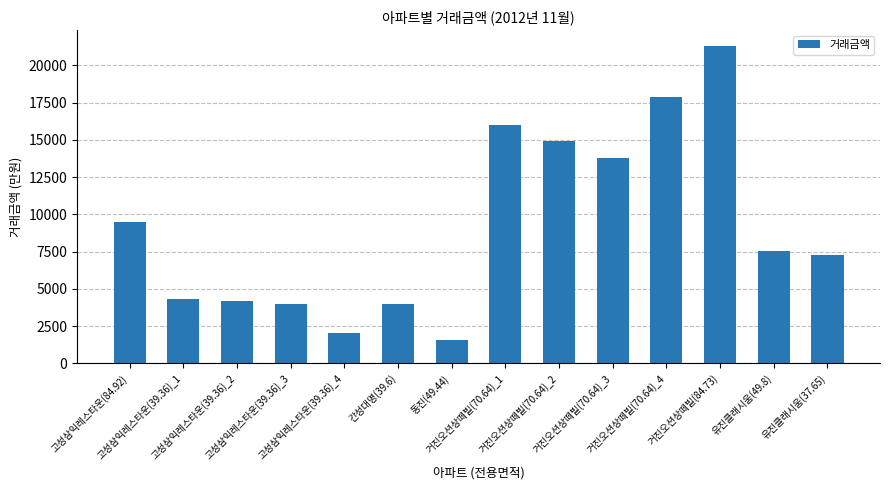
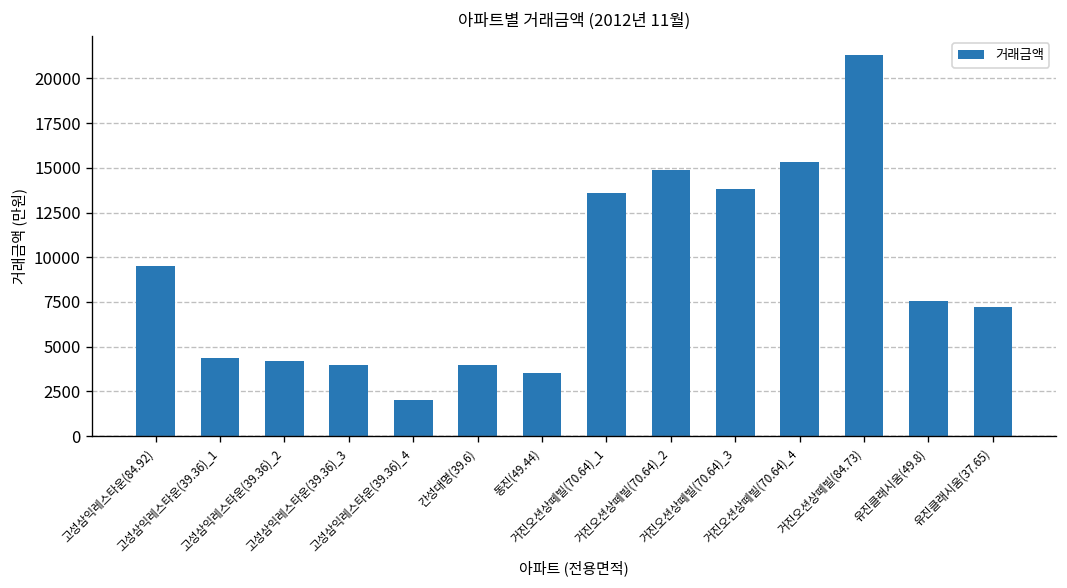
  {
    "고성삼익레스타운(84.92)": 9500,
    "고성삼익레스타운(39.36)_1": 4400,
    "고성삼익레스타운(39.36)_2": 4200,
    "고성삼익레스타운(39.36)_3": 4000,
    "고성삼익레스타운(39.36)_4": 2000,
    "간성대명(39.6)": 4000,
-   "동진(49.44)": 1600,
-   "거진오션상떼빌(70.64)_1": 16000,
+   "동진(49.44)": 3500,
+   "거진오션상떼빌(70.64)_1": 13600,
    "거진오션상떼빌(70.64)_2": 14900,
    "거진오션상떼빌(70.64)_3": 13800,
-   "거진오션상떼빌(70.64)_4": 17900,
+   "거진오션상떼빌(70.64)_4": 15300,
    "거진오션상떼빌(84.73)": 21300,
    "유진클래시움(49.8)": 7600,
    "유진클래시움(37.65)": 7200
  }
